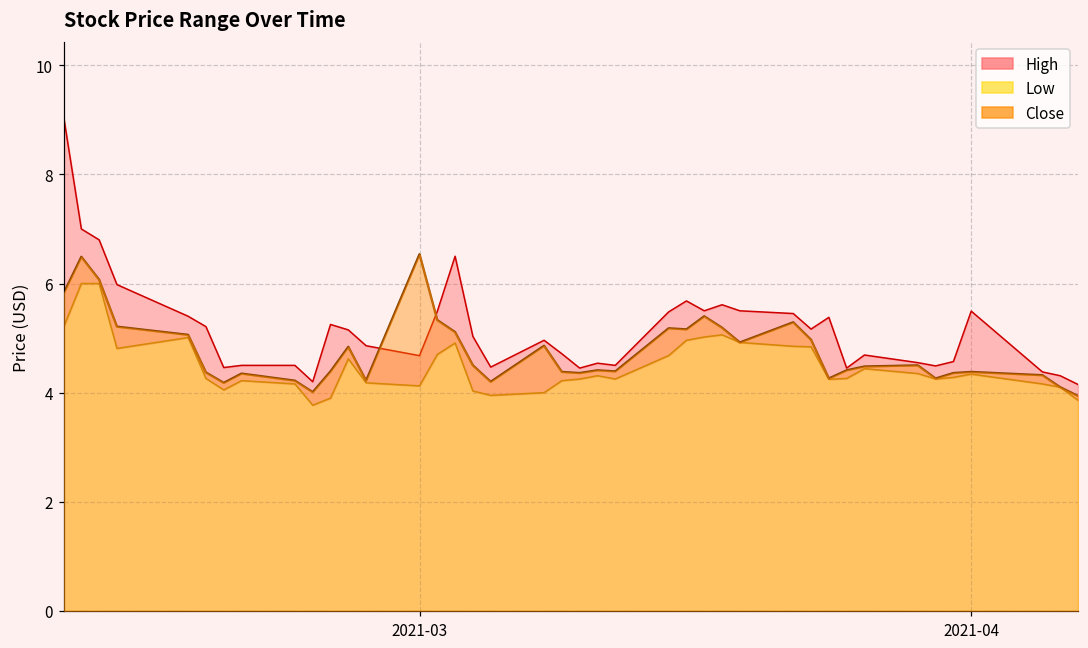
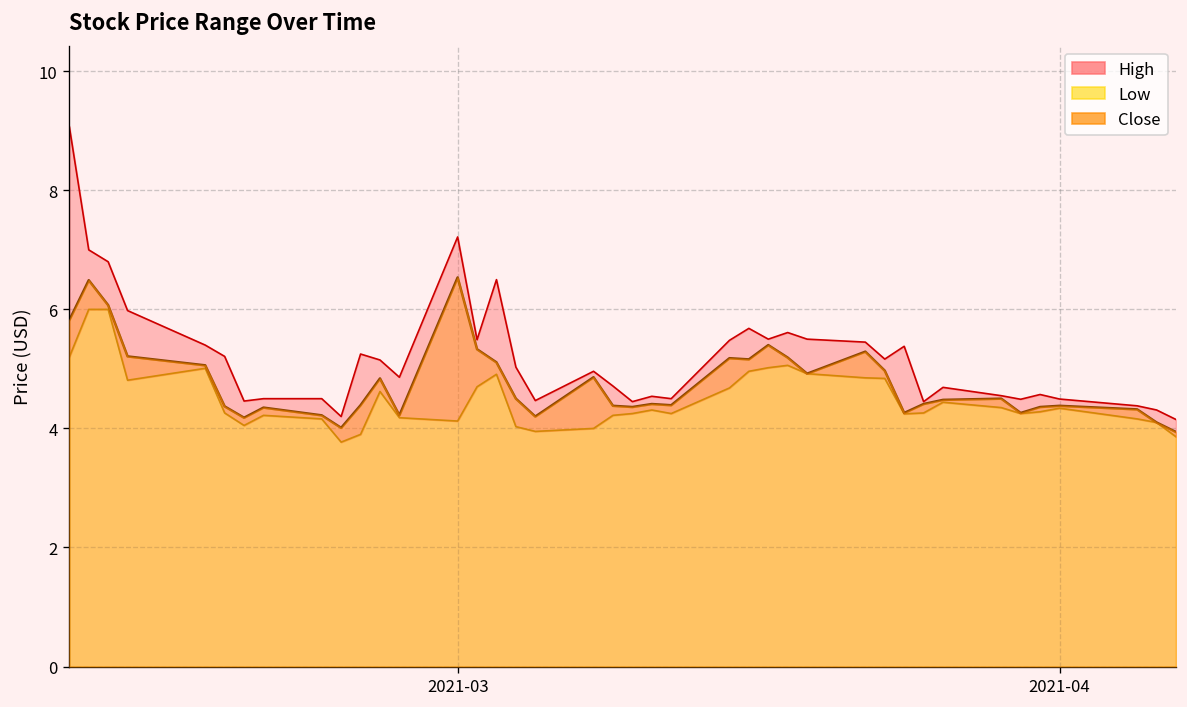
  {
    "High": {
-     "2021-03": 4.7,
-     "2021-04": 5.5
+     "2021-03": 7.2,
+     "2021-04": 4.5
    },
    "Low": {
      "2021-03": 4.1
    },
    "Close": {
      "2021-03": 6.5
    }
  }
